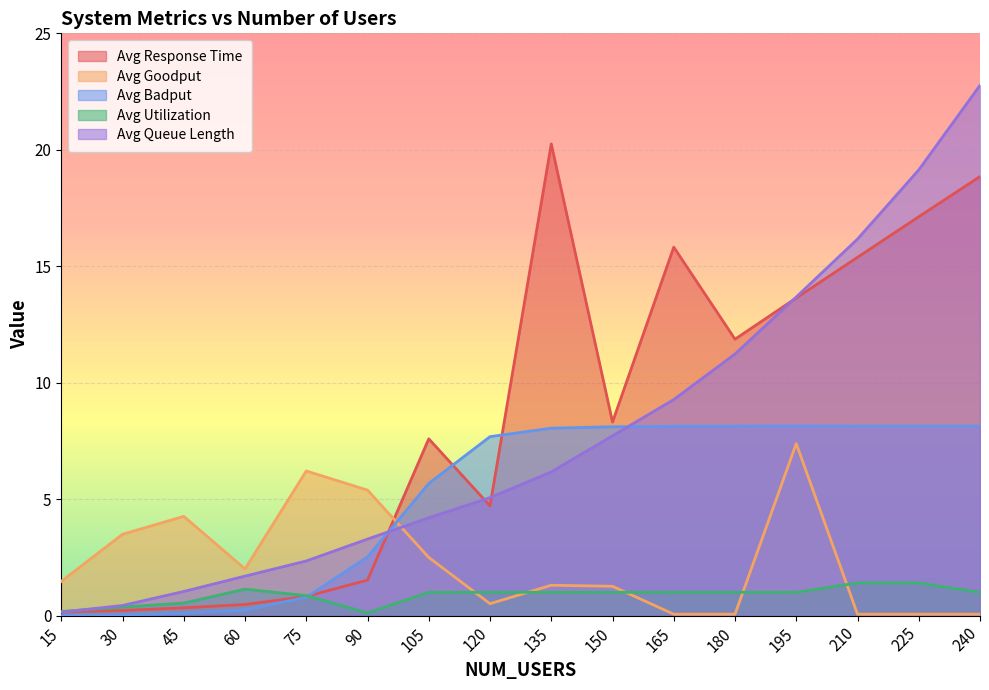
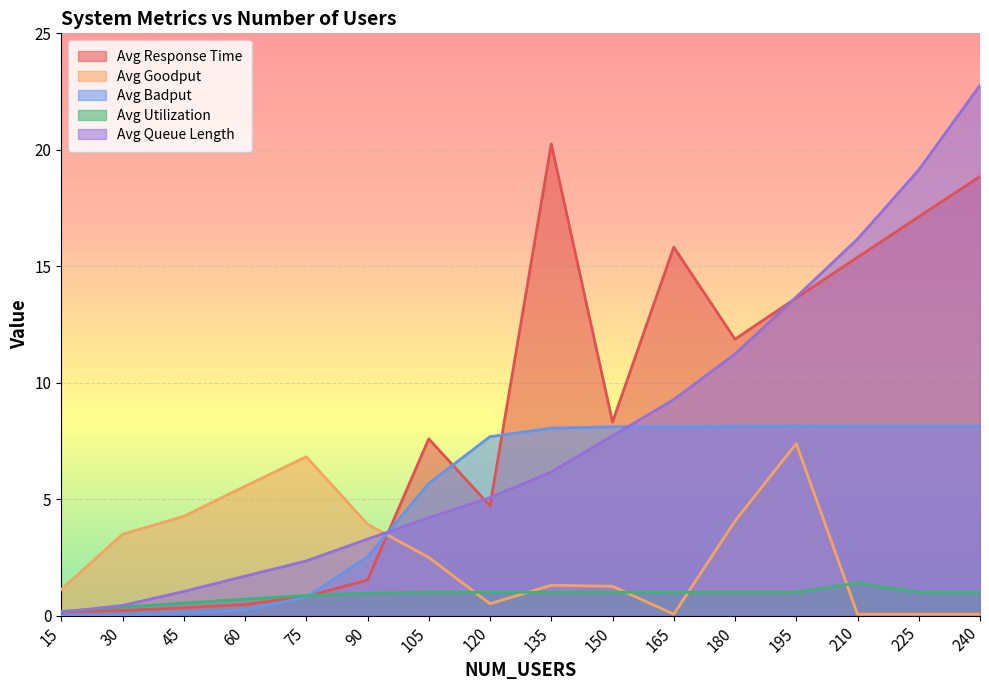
  {
    "Avg Response Time": {
      "30": 0.2,
      "45": 0.3,
      "60": 0.5,
      "90": 1.5,
      "105": 7.6,
      "120": 4.7,
      "135": 20.3,
      "150": 8.3,
      "165": 15.8,
      "180": 11.9,
      "210": 15.4,
      "225": 17.1,
      "240": 18.9
    },
    "Avg Goodput": {
-     "15": 1.5,
+     "15": 1.1,
      "30": 3.5,
      "45": 4.3,
-     "60": 2.0,
-     "75": 6.2,
-     "90": 5.4,
+     "60": 5.6,
+     "75": 6.8,
+     "90": 3.9,
      "105": 2.5,
      "120": 0.5,
      "135": 1.3,
      "150": 1.3,
      "165": 0.1,
-     "180": 0.1,
+     "180": 4.1,
      "195": 7.4,
      "210": 0.1,
      "225": 0.1,
      "240": 0.1
    },
    "Avg Utilization": {
      "45": 0.5,
-     "60": 1.1,
-     "90": 0.1,
+     "60": 0.7,
+     "90": 1.0,
      "105": 1.0,
      "120": 1.0,
      "135": 1.0,
      "150": 1.0,
      "165": 1.0,
      "180": 1.0,
      "195": 1.0,
      "210": 1.4,
-     "225": 1.4,
+     "225": 1.0,
      "240": 1.0
    }
  }
